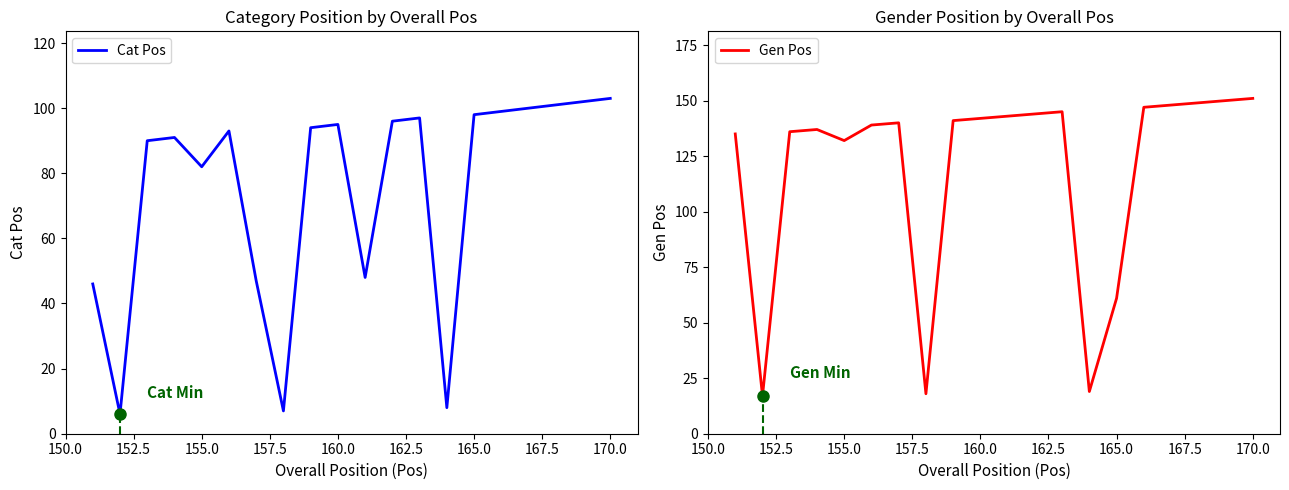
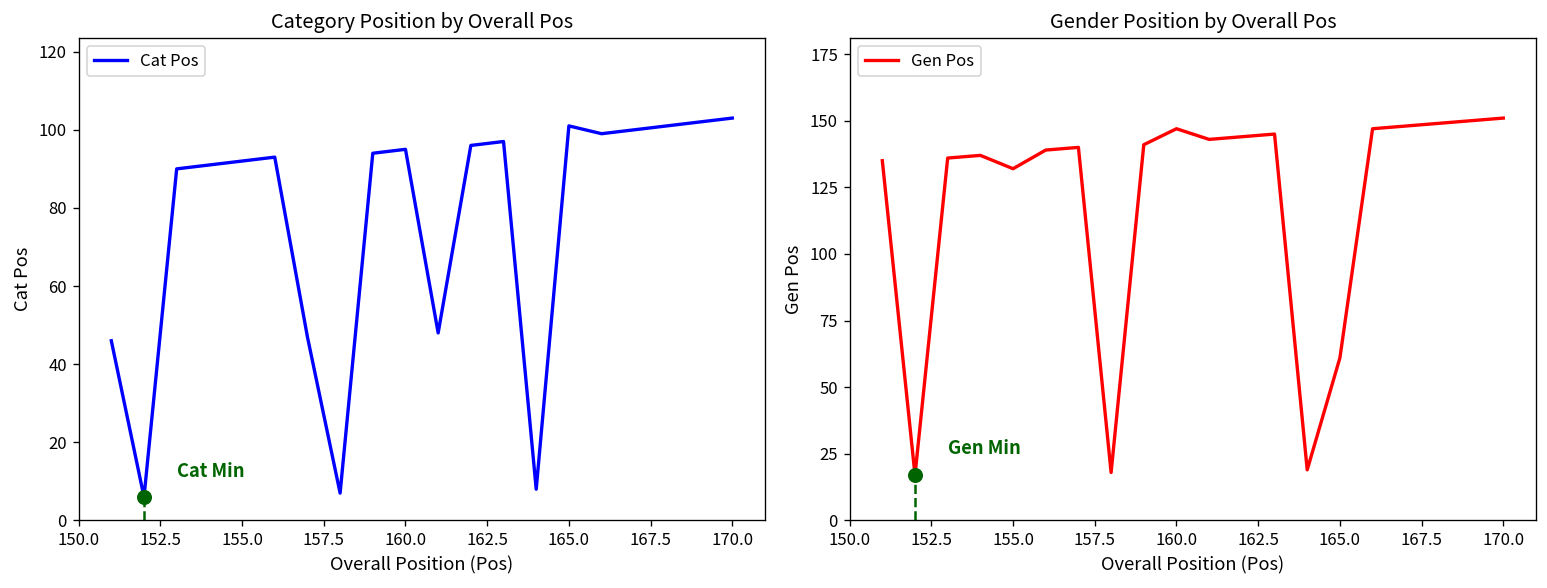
  {
    "Category Position by Overall Pos": {
      "Cat Pos": {
-       "155.0": 82,
+       "155.0": 92,
        "160.0": 95,
-       "165.0": 98,
+       "165.0": 101,
        "170.0": 103
      }
    },
    "Gender Position by Overall Pos": {
      "Gen Pos": {
        "155.0": 132,
-       "160.0": 142,
+       "160.0": 147,
        "165.0": 61,
        "170.0": 151
      }
    }
  }
